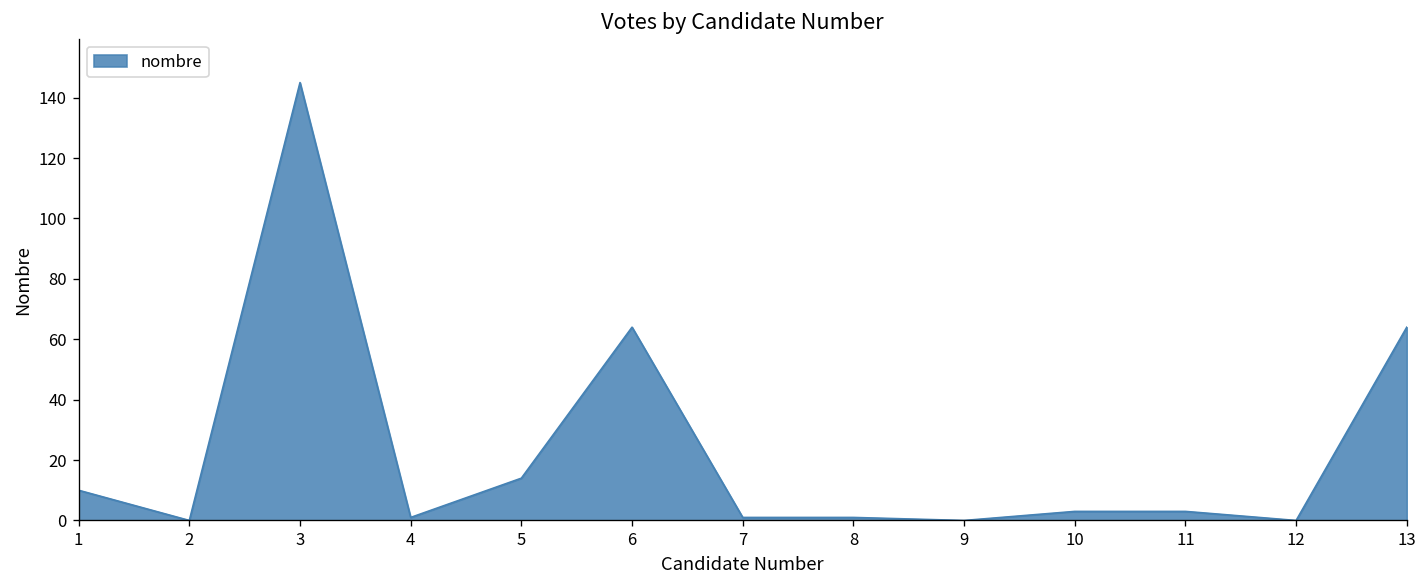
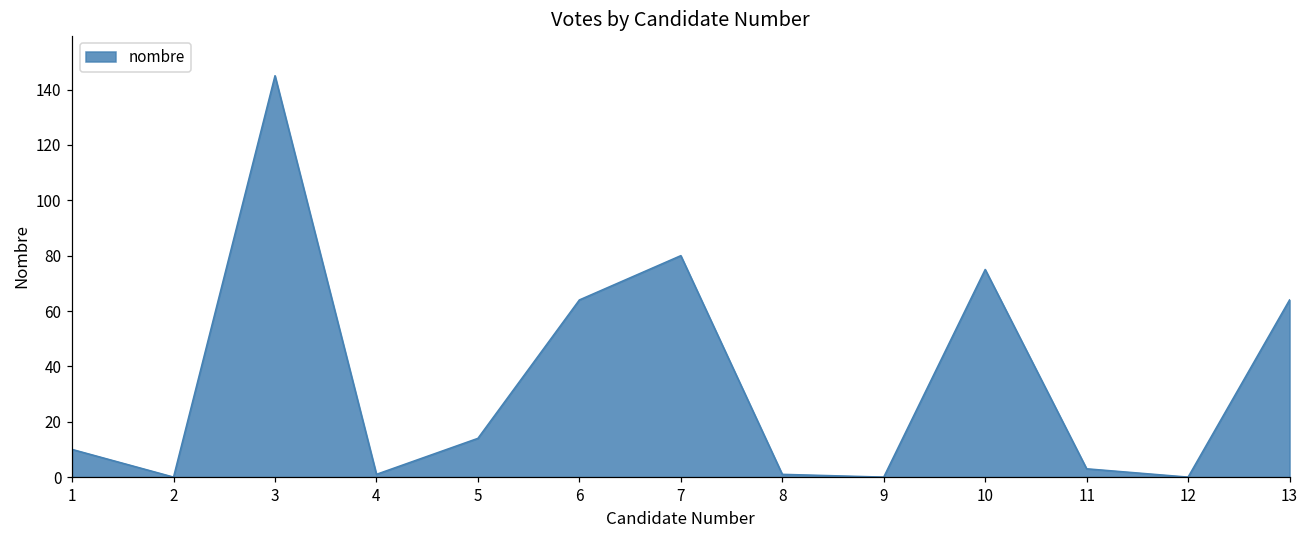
  {
    "1": 10,
    "2": 0,
    "3": 145,
    "4": 1,
    "5": 14,
    "6": 64,
-   "7": 1,
+   "7": 80,
    "8": 1,
    "9": 0,
-   "10": 3,
+   "10": 75,
    "11": 3,
    "12": 0,
    "13": 64
  }
